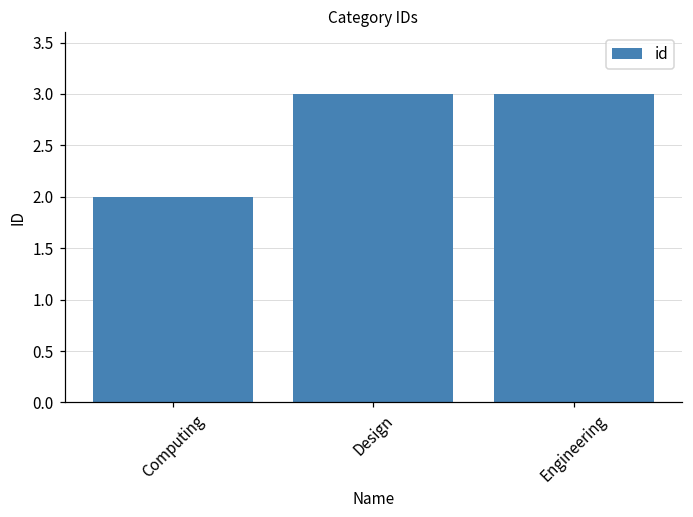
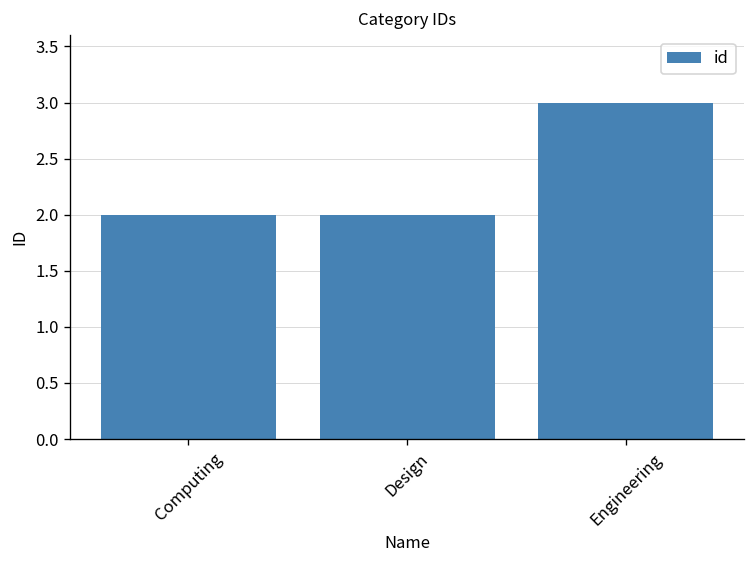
  {
    "Computing": 2,
-   "Design": 3,
+   "Design": 2,
    "Engineering": 3
  }
